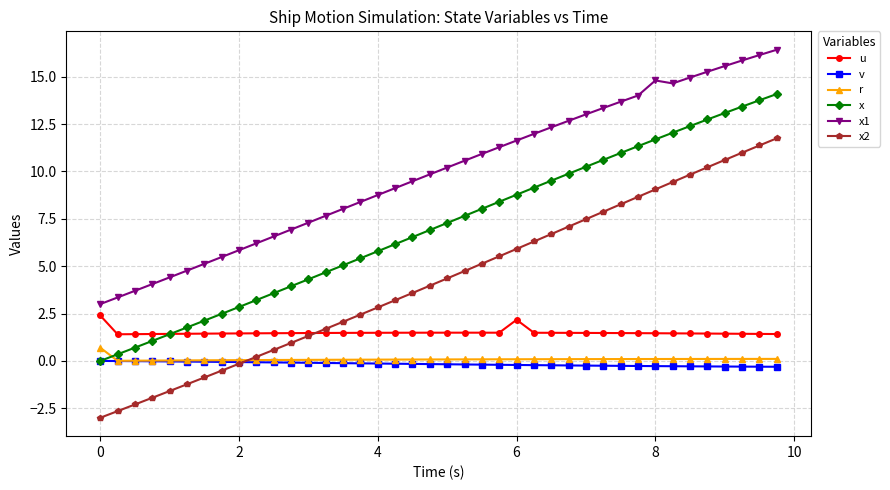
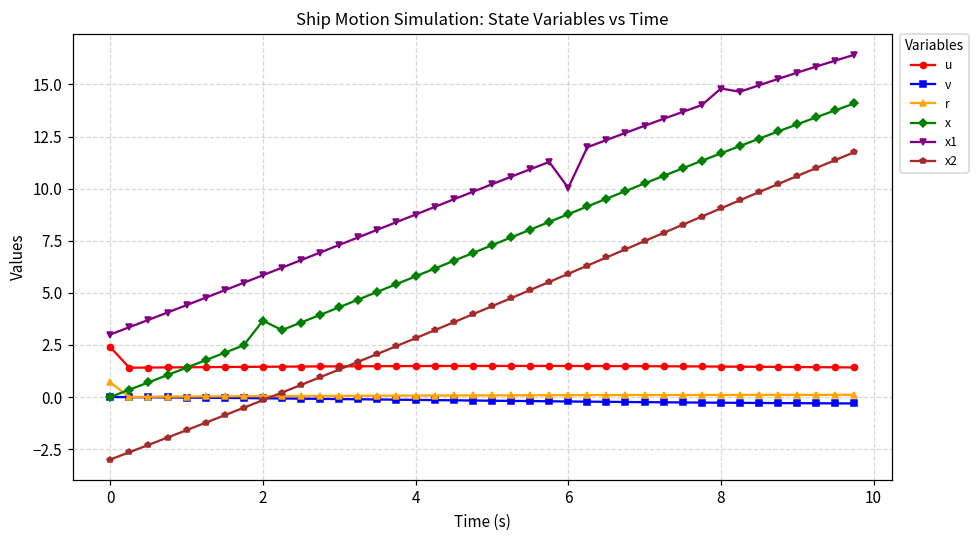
  {
    "u": {
      "0": 2.4,
      "2": 1.5,
      "4": 1.5,
-     "6": 2.2,
+     "6": 1.5,
      "8": 1.5
    },
    "v": {
      "4": -0.1,
      "6": -0.2,
      "8": -0.3
    },
    "r": {
      "0": 0.7,
      "4": 0.1,
      "6": 0.1,
      "8": 0.1
    },
    "x": {
-     "2": 2.8,
+     "2": 3.7,
      "4": 5.8,
      "6": 8.8,
      "8": 11.7
    },
    "x1": {
      "0": 3.0,
      "2": 5.8,
      "4": 8.8,
-     "6": 11.6,
+     "6": 10.0,
      "8": 14.8
    },
    "x2": {
      "0": -3.0,
      "4": 2.8,
      "6": 5.9,
      "8": 9.1
    }
  }
